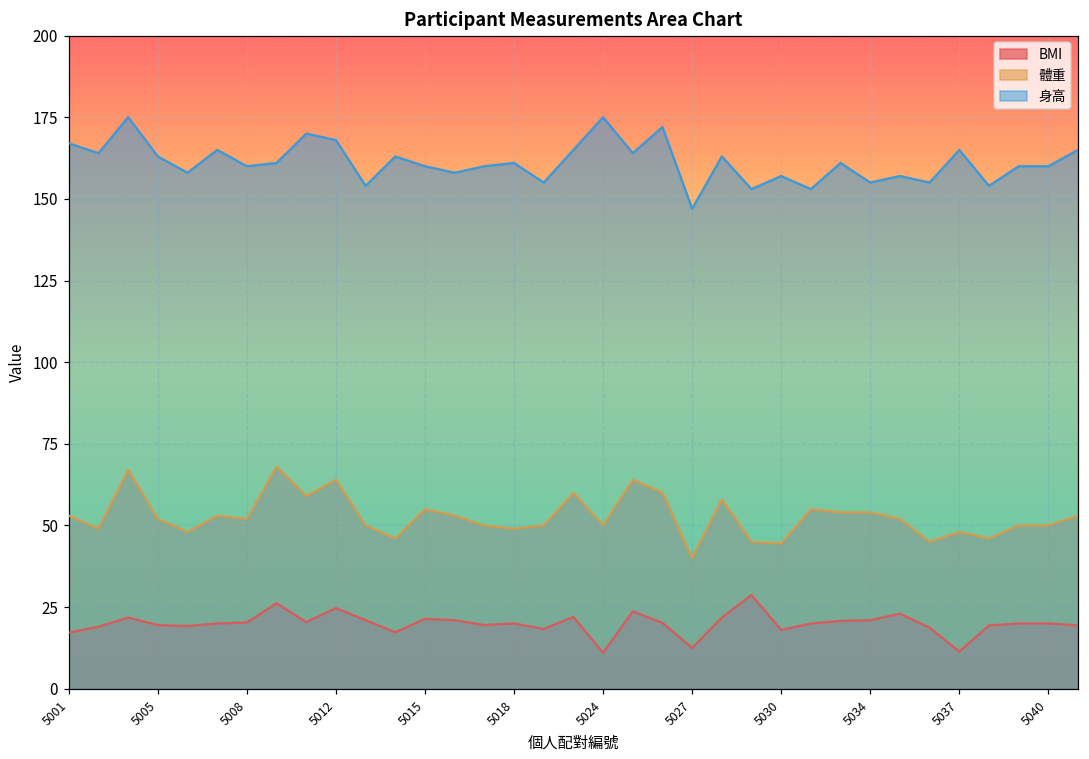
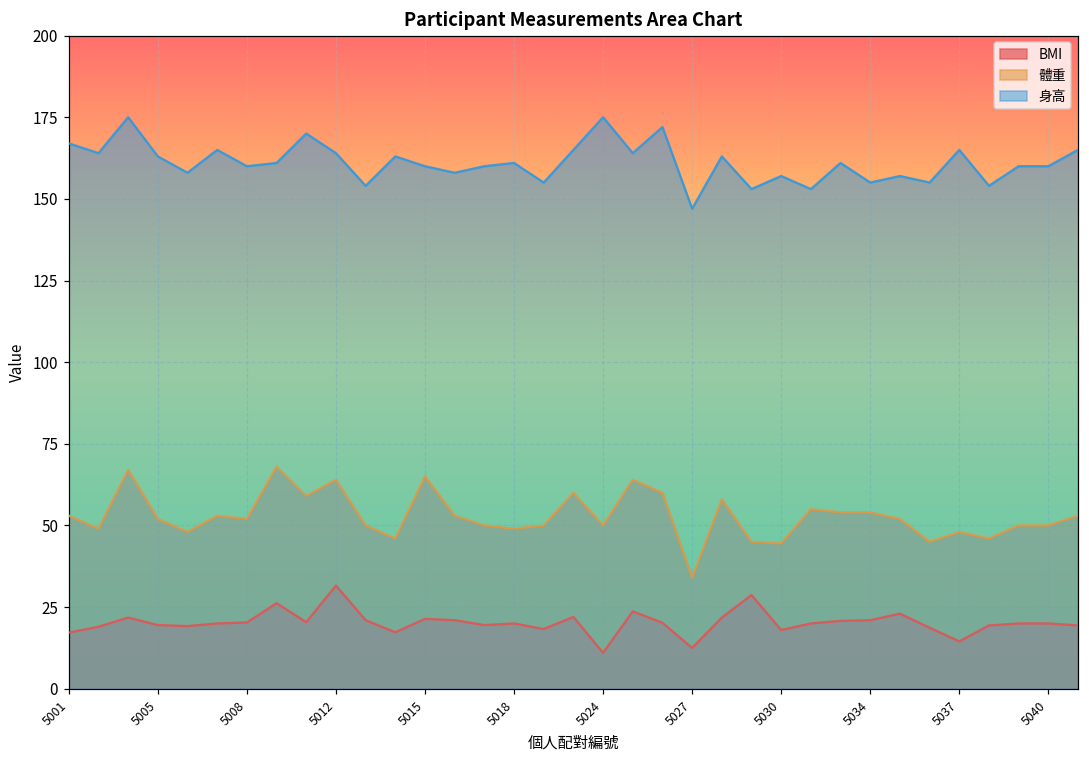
  {
    "BMI": {
      "5001": 17,
      "5005": 20,
      "5008": 20,
-     "5012": 25,
+     "5012": 32,
      "5015": 21,
      "5018": 20,
      "5024": 11,
      "5027": 13,
      "5030": 18,
      "5034": 21,
-     "5037": 11,
+     "5037": 15,
      "5040": 20
    },
    "體重": {
      "5001": 53,
      "5005": 52,
      "5008": 52,
      "5012": 64,
-     "5015": 55,
+     "5015": 65,
      "5018": 49,
      "5024": 50,
-     "5027": 40,
+     "5027": 34,
      "5030": 45,
      "5034": 54,
      "5037": 48,
      "5040": 50
    },
    "身高": {
      "5001": 167,
      "5005": 163,
      "5008": 160,
-     "5012": 168,
+     "5012": 164,
      "5015": 160,
      "5018": 161,
      "5024": 175,
      "5027": 147,
      "5030": 157,
      "5034": 155,
      "5037": 165,
      "5040": 160
    }
  }
